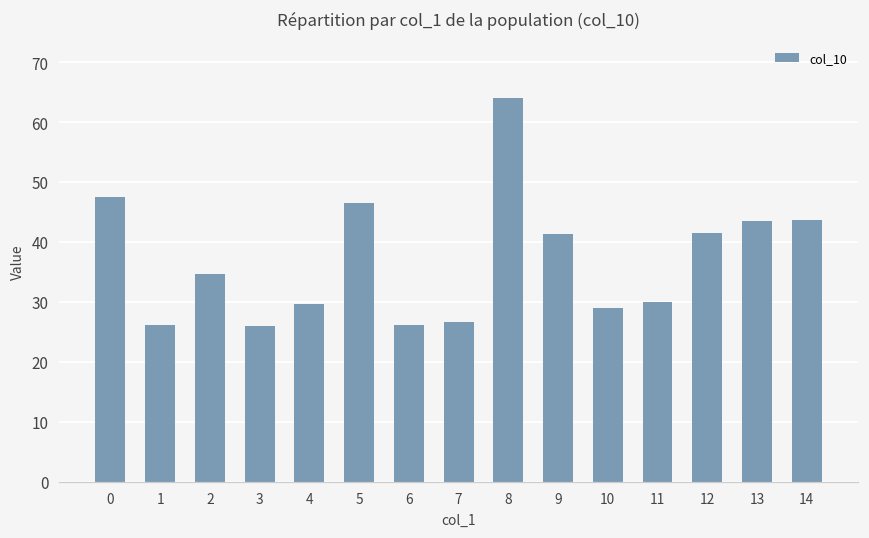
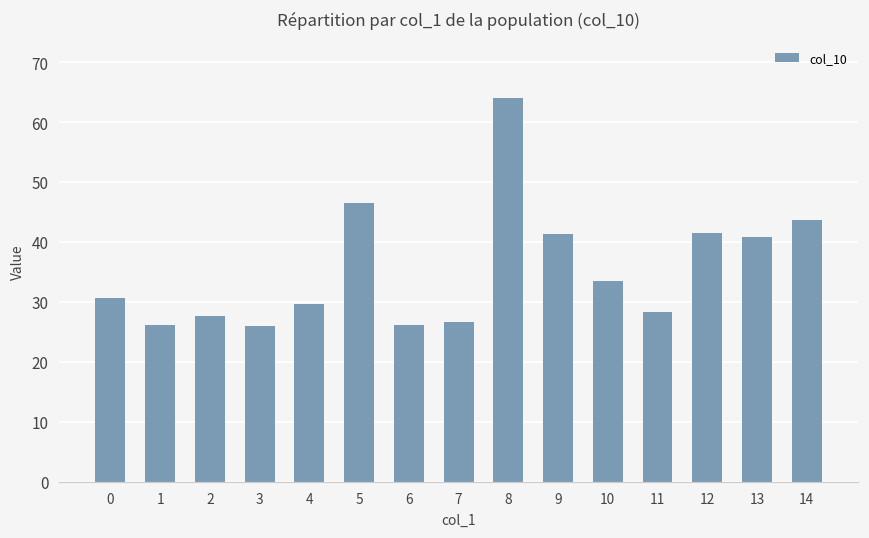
  {
-   "0": 47,
+   "0": 31,
    "1": 26,
-   "2": 35,
+   "2": 28,
    "3": 26,
    "4": 30,
    "5": 46,
    "6": 26,
    "7": 27,
    "8": 64,
    "9": 41,
-   "10": 29,
-   "11": 30,
+   "10": 34,
+   "11": 28,
    "12": 42,
-   "13": 44,
+   "13": 41,
    "14": 44
  }
